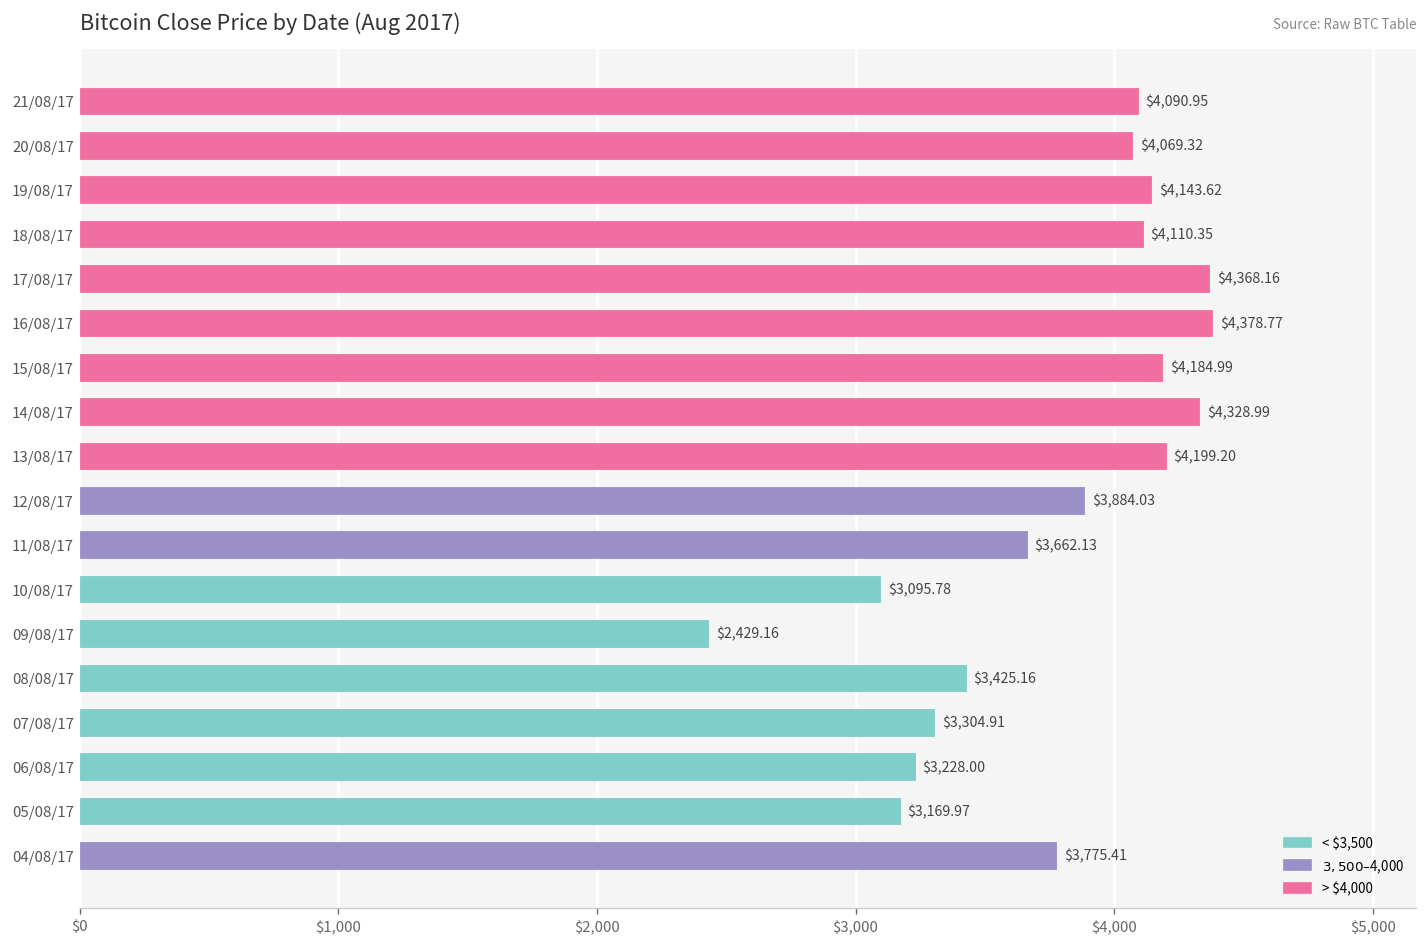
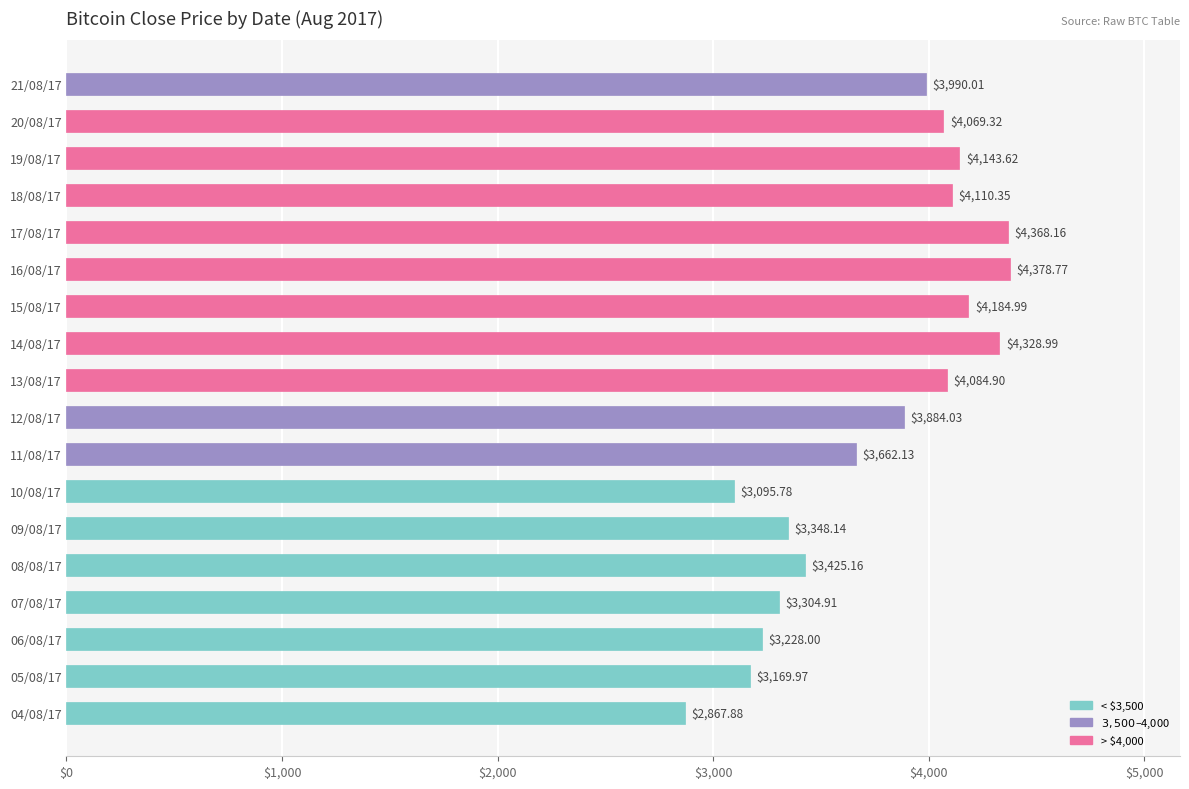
  {
-   "21/08/17": "$4,090.95",
+   "21/08/17": "$3,990.01",
    "20/08/17": "$4,069.32",
    "19/08/17": "$4,143.62",
    "18/08/17": "$4,110.35",
    "17/08/17": "$4,368.16",
    "16/08/17": "$4,378.77",
    "15/08/17": "$4,184.99",
    "14/08/17": "$4,328.99",
-   "13/08/17": "$4,199.20",
+   "13/08/17": "$4,084.90",
    "12/08/17": "$3,884.03",
    "11/08/17": "$3,662.13",
    "10/08/17": "$3,095.78",
-   "09/08/17": "$2,429.16",
+   "09/08/17": "$3,348.14",
    "08/08/17": "$3,425.16",
    "07/08/17": "$3,304.91",
    "06/08/17": "$3,228.00",
    "05/08/17": "$3,169.97",
-   "04/08/17": "$3,775.41"
+   "04/08/17": "$2,867.88"
  }
